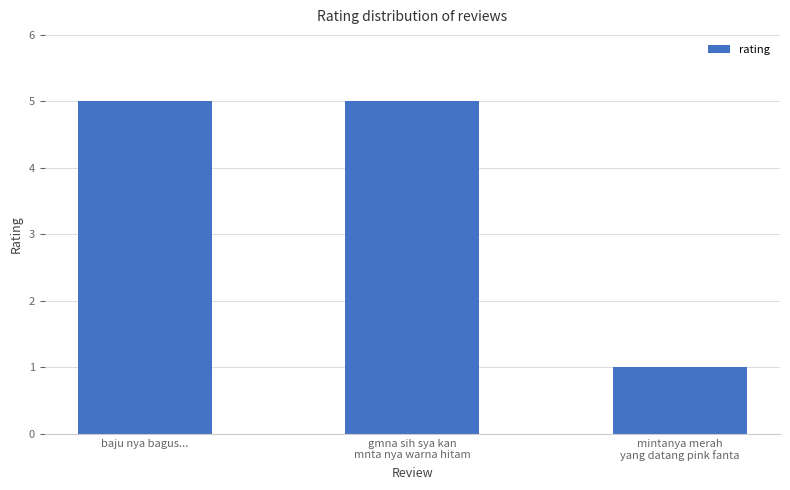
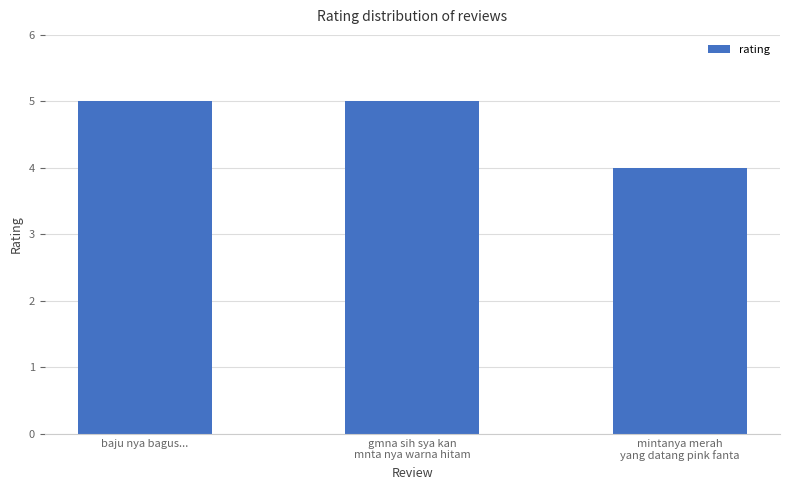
  {
    "baju nya bagus...": 5,
    "gmna sih sya kan mnta nya warna hitam": 5,
-   "mintanya merah yang datang pink fanta": 1
+   "mintanya merah yang datang pink fanta": 4
  }
